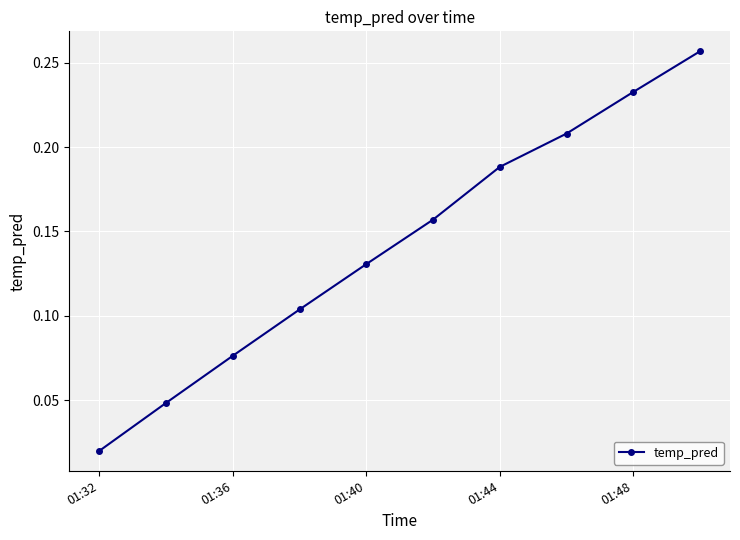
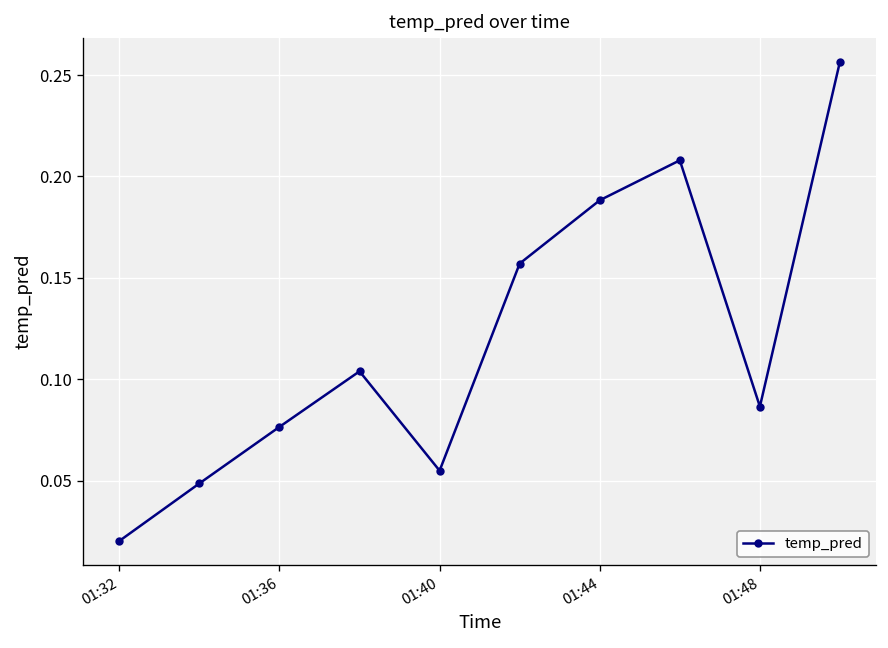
  {
    "01:32": 0.020,
    "01:36": 0.076,
-   "01:40": 0.131,
+   "01:40": 0.055,
    "01:44": 0.188,
-   "01:48": 0.233
+   "01:48": 0.086
  }
